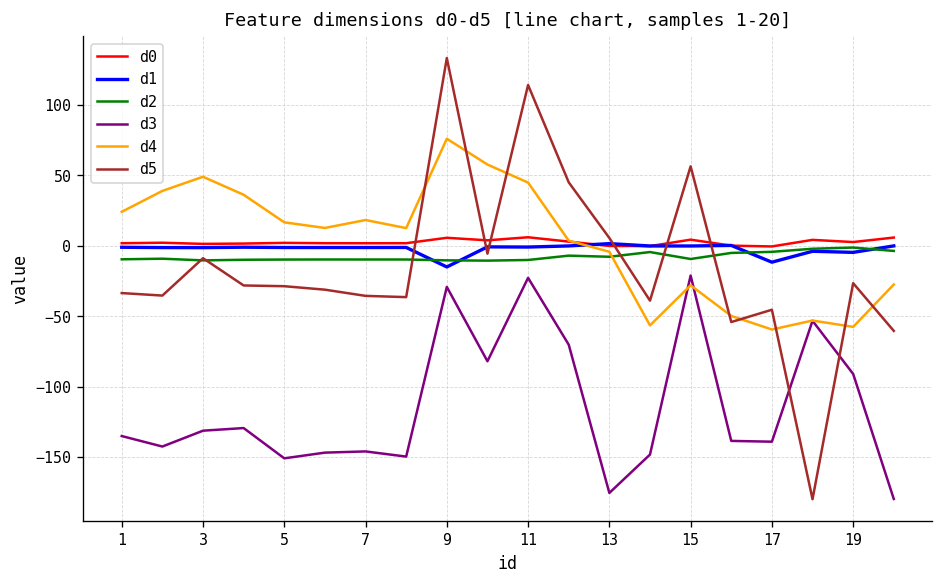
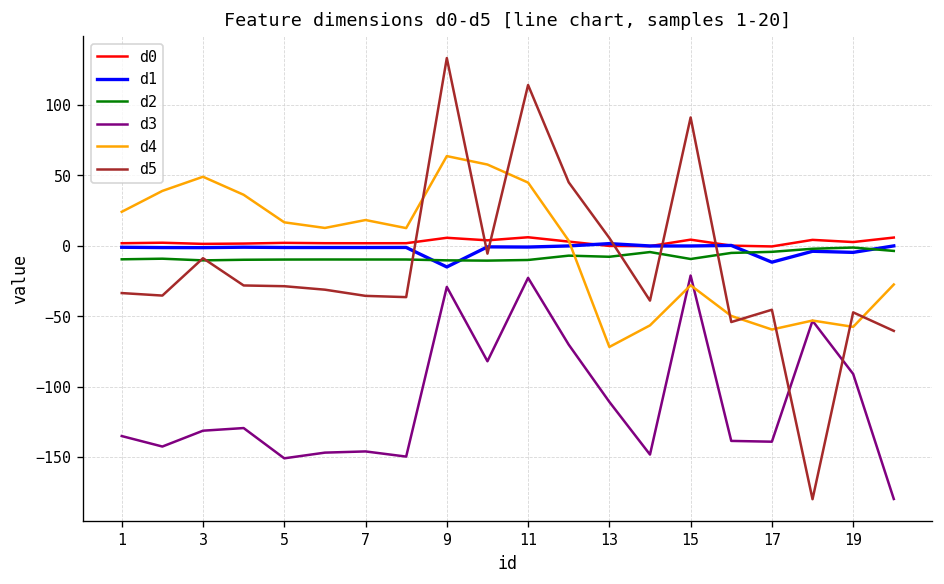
  {
    "d0": {
      "1": 2,
      "3": 1,
      "5": 2,
      "7": 2,
      "9": 6,
      "11": 6,
      "15": 4,
      "17": -1,
      "19": 3
    },
    "d1": {
      "1": -1,
      "3": -1,
      "5": -1,
      "7": -1,
      "9": -15,
      "11": -1,
      "15": 0,
      "17": -12,
      "19": -5
    },
    "d2": {
      "1": -10,
      "5": -10,
      "7": -10,
      "9": -10,
      "11": -10,
      "13": -8,
      "15": -9,
      "17": -4,
      "19": -1
    },
    "d3": {
      "1": -135,
      "3": -131,
      "5": -151,
      "7": -146,
      "9": -29,
      "11": -23,
-     "13": -175,
+     "13": -111,
      "15": -21,
      "17": -139,
      "19": -91
    },
    "d4": {
      "1": 24,
      "3": 49,
      "5": 17,
      "7": 18,
-     "9": 76,
+     "9": 64,
      "11": 45,
-     "13": -4,
+     "13": -72,
      "15": -28,
      "17": -59,
      "19": -58
    },
    "d5": {
      "1": -34,
      "5": -29,
      "7": -36,
      "9": 133,
      "11": 114,
      "13": 5,
-     "15": 56,
+     "15": 91,
      "17": -45,
-     "19": -27
+     "19": -47
    }
  }
